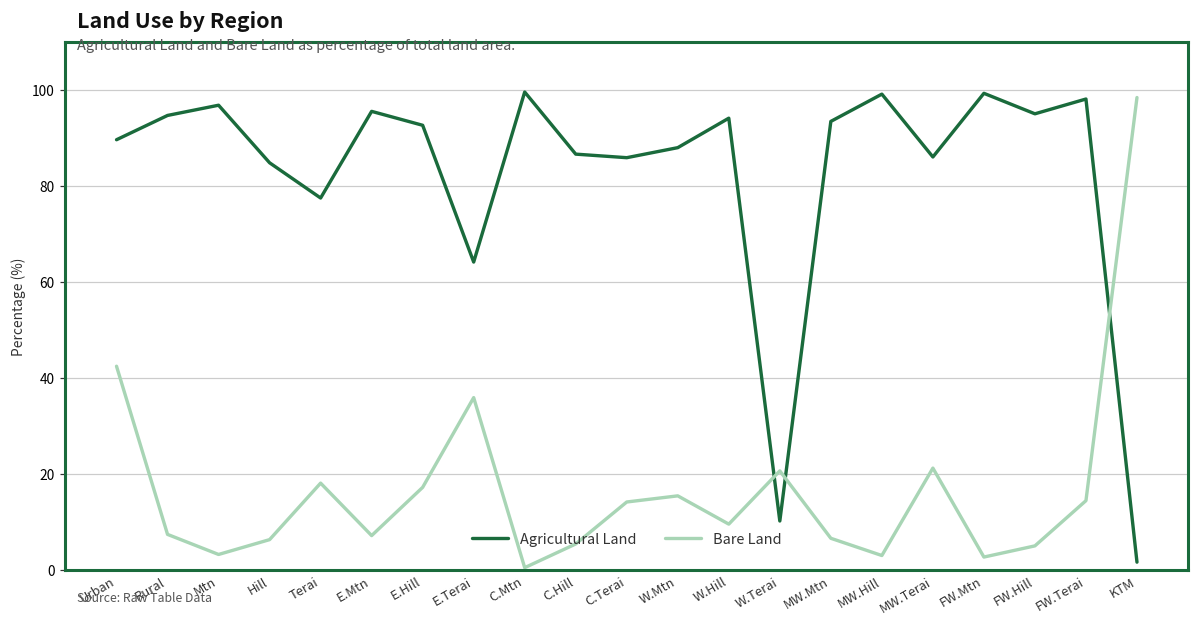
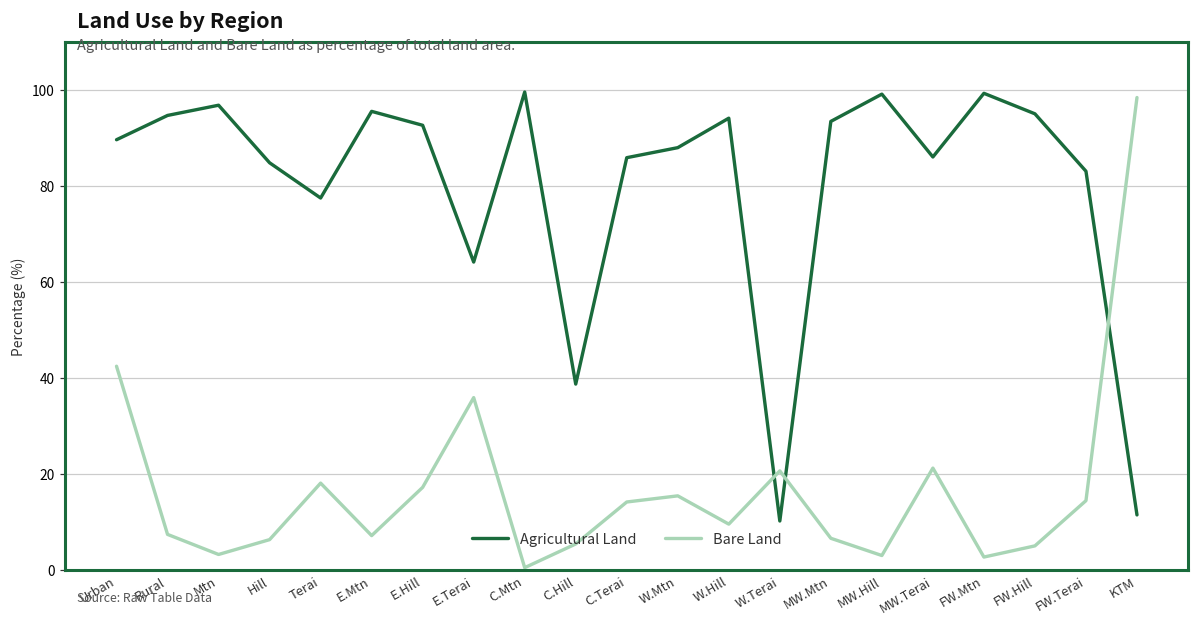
  {
    "Agricultural Land": {
      "Urban": 90,
      "Rural": 95,
      "Mtn": 97,
      "Hill": 85,
      "Terai": 77,
      "E.Mtn": 96,
      "E.Hill": 93,
      "E.Terai": 64,
      "C.Mtn": 100,
-     "C.Hill": 87,
+     "C.Hill": 39,
      "C.Terai": 86,
      "W.Mtn": 88,
      "W.Hill": 94,
      "W.Terai": 10,
      "MW.Mtn": 93,
      "MW.Hill": 99,
      "MW.Terai": 86,
      "FW.Mtn": 99,
      "FW.Hill": 95,
-     "FW.Terai": 98,
-     "KTM": 2
+     "FW.Terai": 83,
+     "KTM": 11
    },
    "Bare Land": {
      "Urban": 42,
      "Rural": 7,
      "Mtn": 3,
      "Hill": 6,
      "Terai": 18,
      "E.Mtn": 7,
      "E.Hill": 17,
      "E.Terai": 36,
      "C.Mtn": 0,
      "C.Hill": 5,
      "C.Terai": 14,
      "W.Mtn": 15,
      "W.Hill": 10,
      "W.Terai": 21,
      "MW.Mtn": 7,
      "MW.Hill": 3,
      "MW.Terai": 21,
      "FW.Mtn": 3,
      "FW.Hill": 5,
      "FW.Terai": 14,
      "KTM": 98
    }
  }
